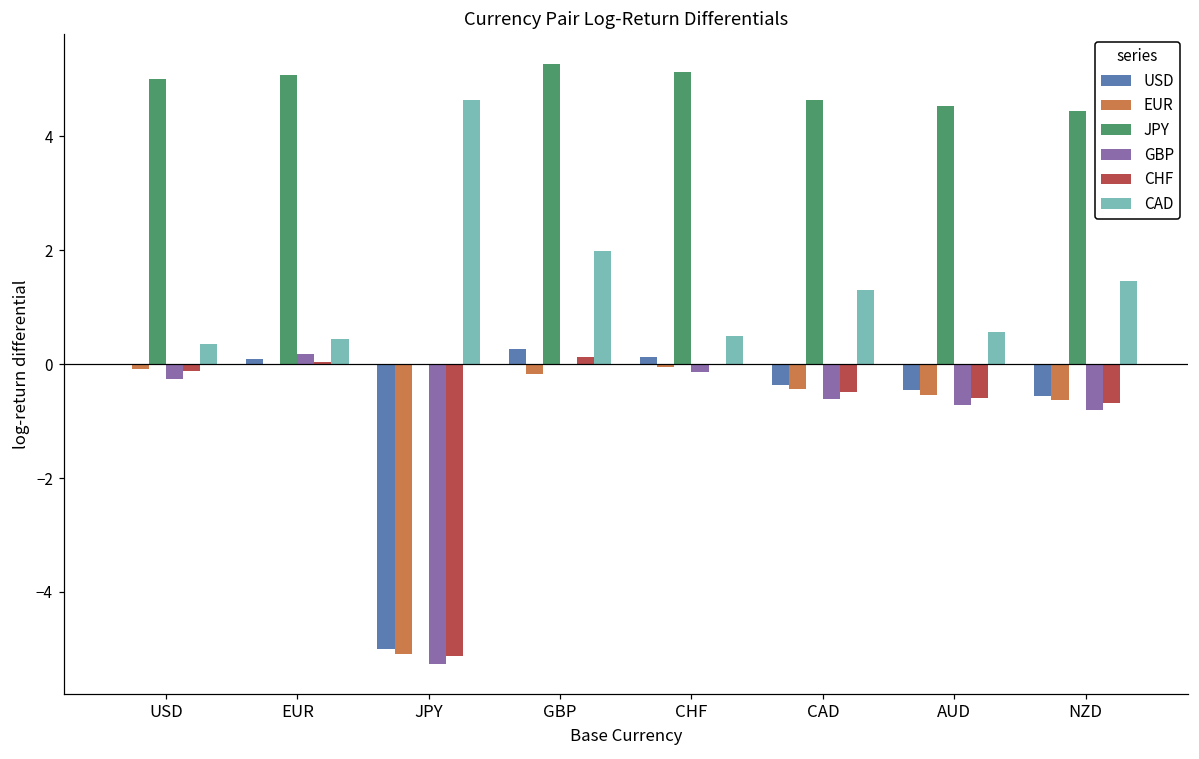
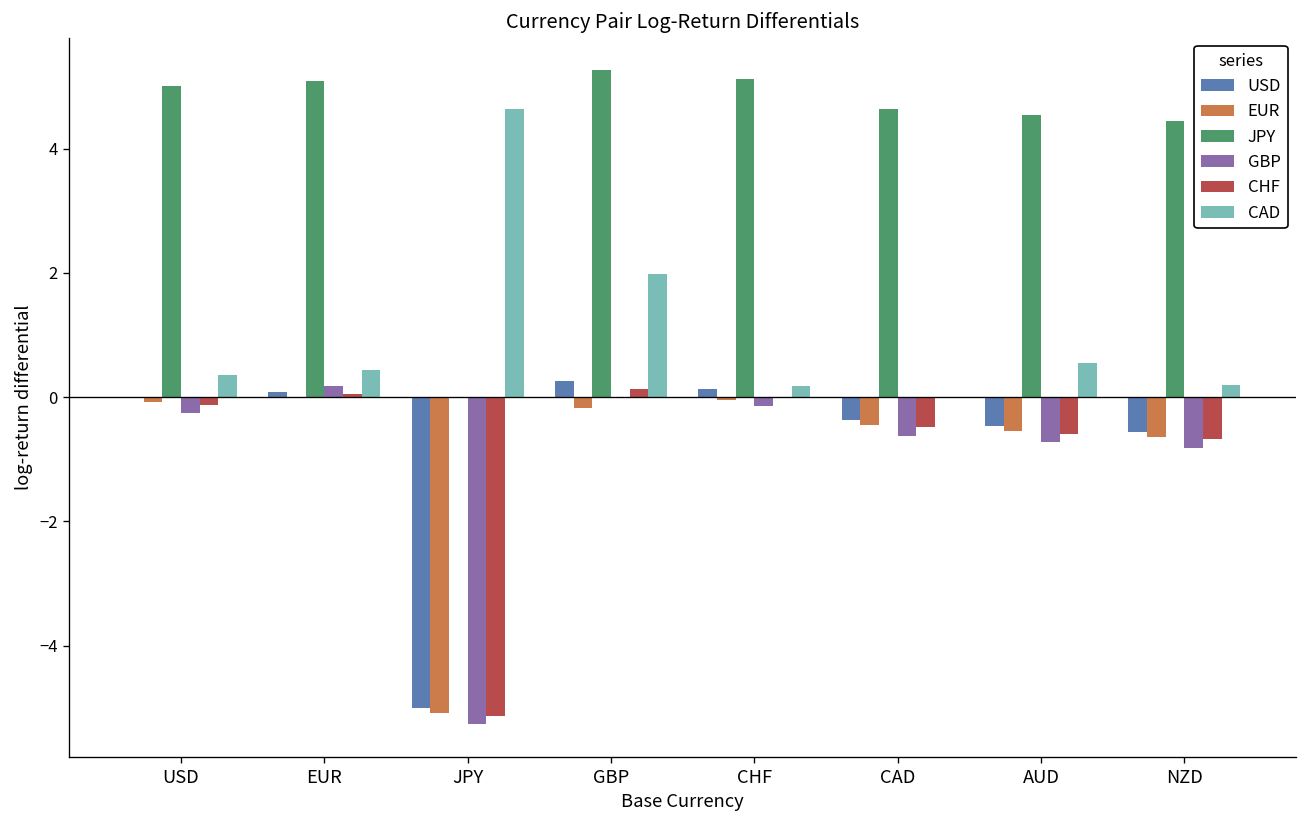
  {
    "JPY": {
      "USD": 5.0,
      "EUR": 5.1,
      "JPY": 0.0,
      "GBP": 5.3,
      "CHF": 5.1,
      "CAD": 4.6,
      "AUD": 4.5,
      "NZD": 4.5
    },
    "CAD": {
      "USD": 0.4,
      "EUR": 0.4,
      "JPY": 4.6,
      "GBP": 2.0,
-     "CHF": 0.5,
-     "CAD": 1.3,
+     "CHF": 0.2,
+     "CAD": 0.0,
      "AUD": 0.6,
-     "NZD": 1.5
+     "NZD": 0.2
    }
  }
